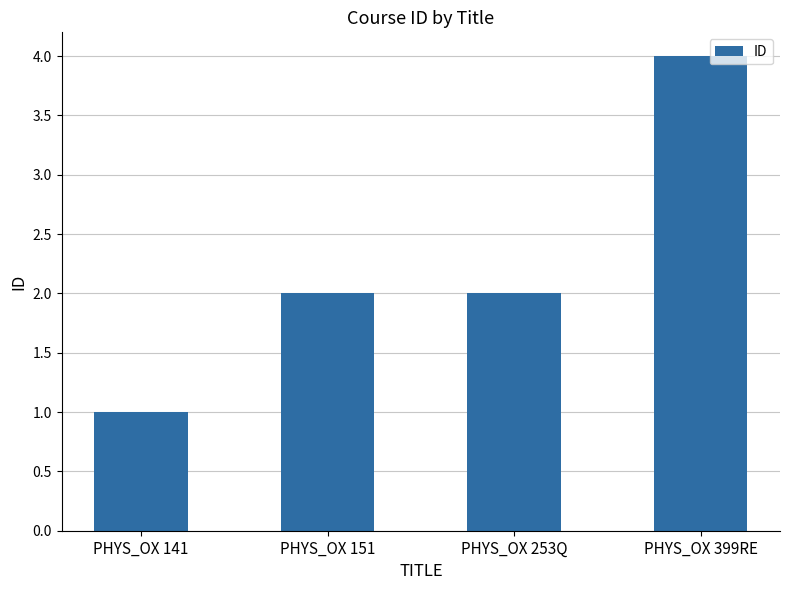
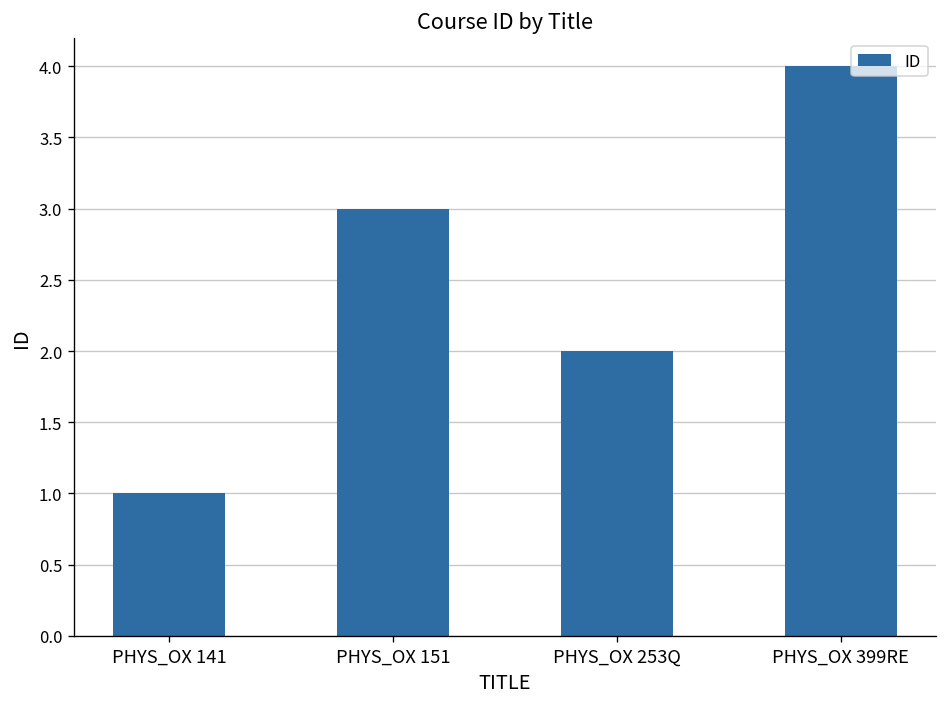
  {
    "PHYS_OX 141": 1,
-   "PHYS_OX 151": 2,
+   "PHYS_OX 151": 3,
    "PHYS_OX 253Q": 2,
    "PHYS_OX 399RE": 4
  }
